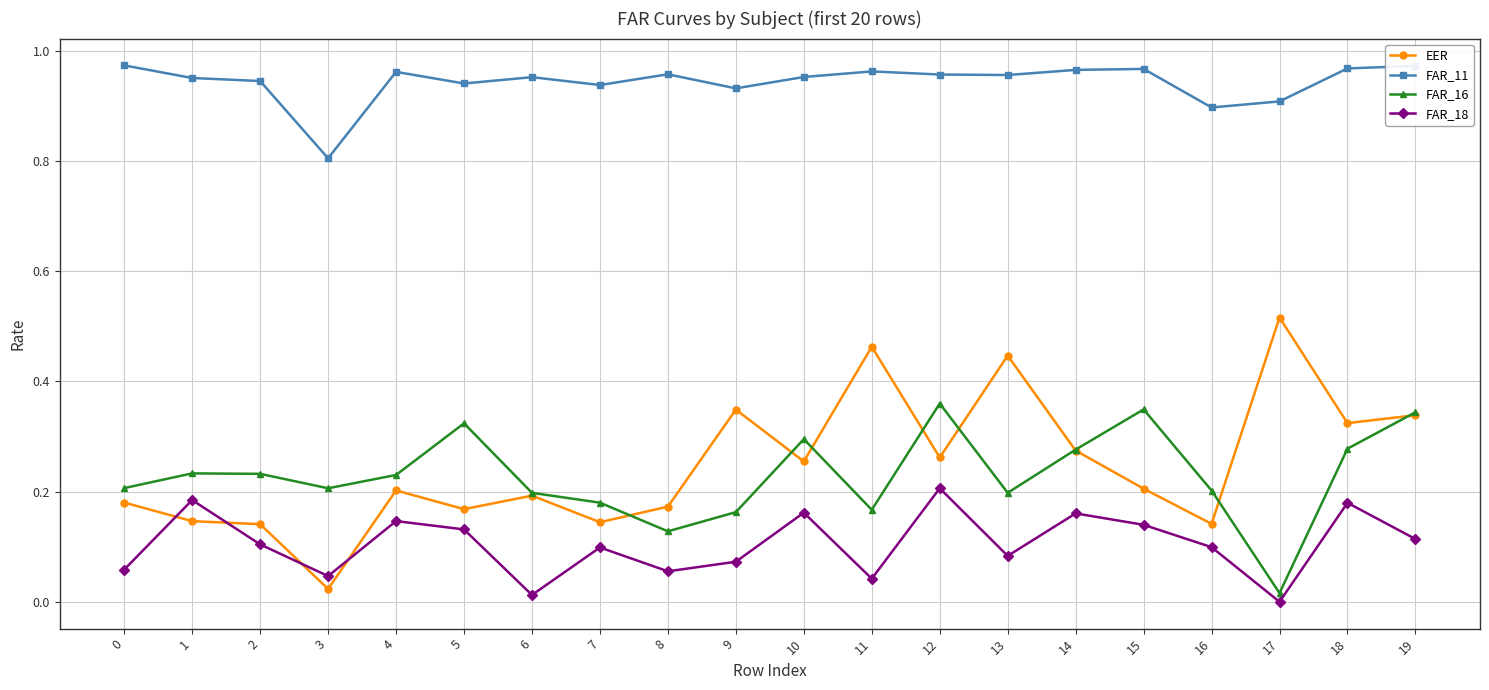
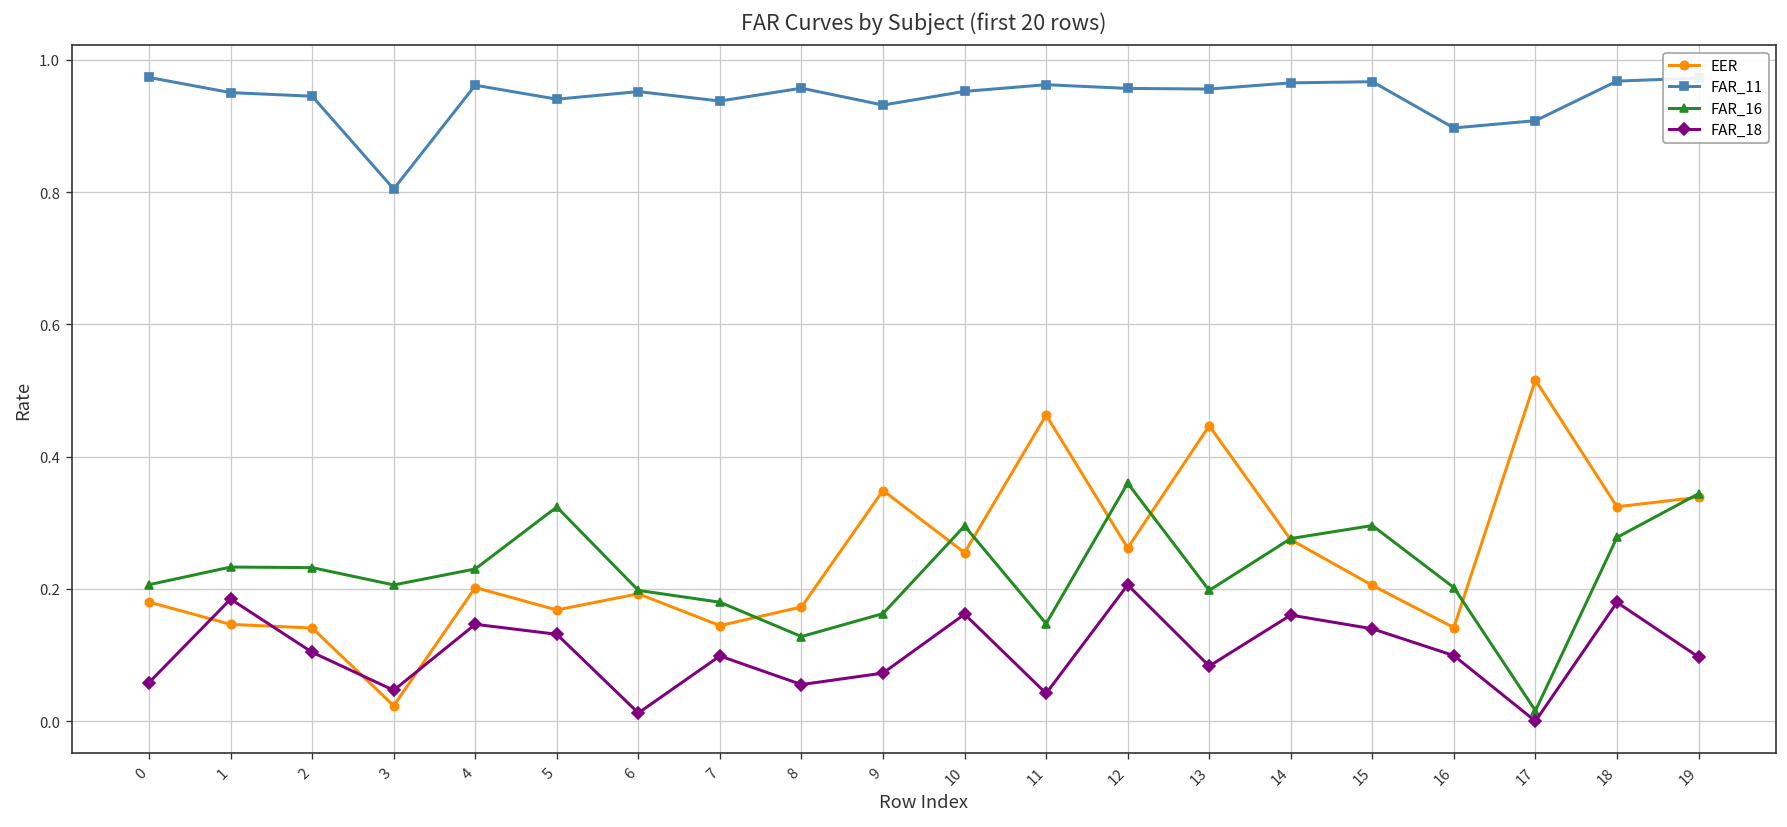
  {
    "EER": {
      "0": 0.18,
      "1": 0.15,
      "2": 0.14,
      "3": 0.02,
      "4": 0.20,
      "5": 0.17,
      "6": 0.19,
      "7": 0.14,
      "8": 0.17,
      "9": 0.35,
      "10": 0.25,
      "11": 0.46,
      "12": 0.26,
      "13": 0.45,
      "15": 0.21,
      "16": 0.14,
      "17": 0.52,
      "18": 0.32,
      "19": 0.34
    },
    "FAR_11": {
      "0": 0.97,
      "1": 0.95,
      "2": 0.95,
      "3": 0.80,
      "4": 0.96,
      "5": 0.94,
      "6": 0.95,
      "7": 0.94,
      "8": 0.96,
      "9": 0.93,
      "10": 0.95,
      "11": 0.96,
      "12": 0.96,
      "13": 0.96,
      "14": 0.97,
      "15": 0.97,
      "16": 0.90,
      "17": 0.91,
      "18": 0.97
    },
    "FAR_16": {
      "0": 0.21,
      "1": 0.23,
      "2": 0.23,
      "3": 0.21,
      "4": 0.23,
      "5": 0.32,
      "6": 0.20,
      "7": 0.18,
      "8": 0.13,
      "9": 0.16,
      "10": 0.30,
-     "11": 0.17,
+     "11": 0.15,
      "12": 0.36,
      "13": 0.20,
-     "15": 0.35,
+     "15": 0.30,
      "16": 0.20,
      "17": 0.02,
      "18": 0.28,
      "19": 0.34
    },
    "FAR_18": {
      "0": 0.06,
      "1": 0.18,
      "2": 0.10,
      "3": 0.05,
      "4": 0.15,
      "5": 0.13,
      "6": 0.01,
      "7": 0.10,
      "8": 0.06,
      "9": 0.07,
      "10": 0.16,
      "11": 0.04,
      "12": 0.21,
      "13": 0.08,
      "14": 0.16,
      "15": 0.14,
      "16": 0.10,
      "17": 0.00,
      "18": 0.18,
-     "19": 0.11
+     "19": 0.10
    }
  }
